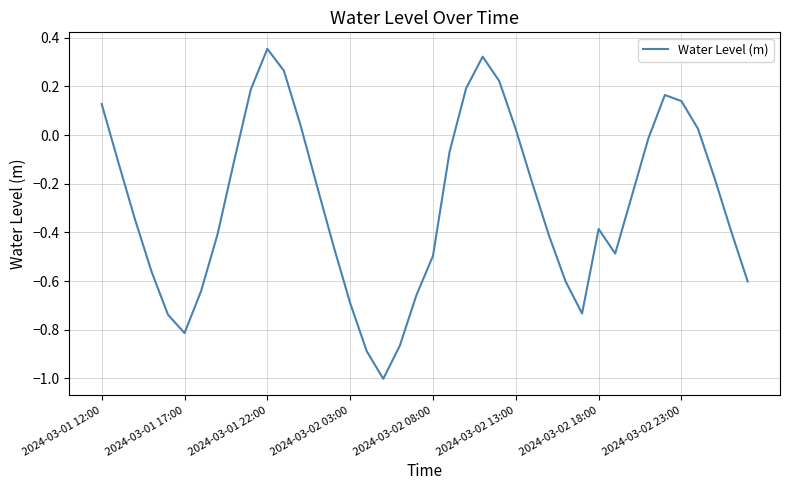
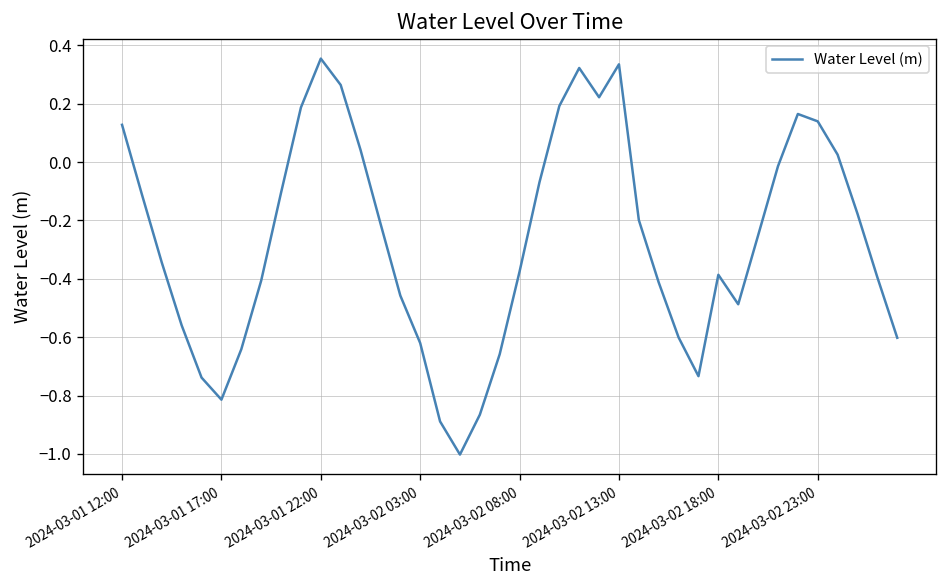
  {
    "2024-03-01 12:00": 0.13,
    "2024-03-01 17:00": -0.81,
    "2024-03-01 22:00": 0.35,
-   "2024-03-02 03:00": -0.69,
-   "2024-03-02 08:00": -0.50,
-   "2024-03-02 13:00": 0.02,
+   "2024-03-02 03:00": -0.62,
+   "2024-03-02 08:00": -0.37,
+   "2024-03-02 13:00": 0.33,
    "2024-03-02 18:00": -0.39,
    "2024-03-02 23:00": 0.14
  }
